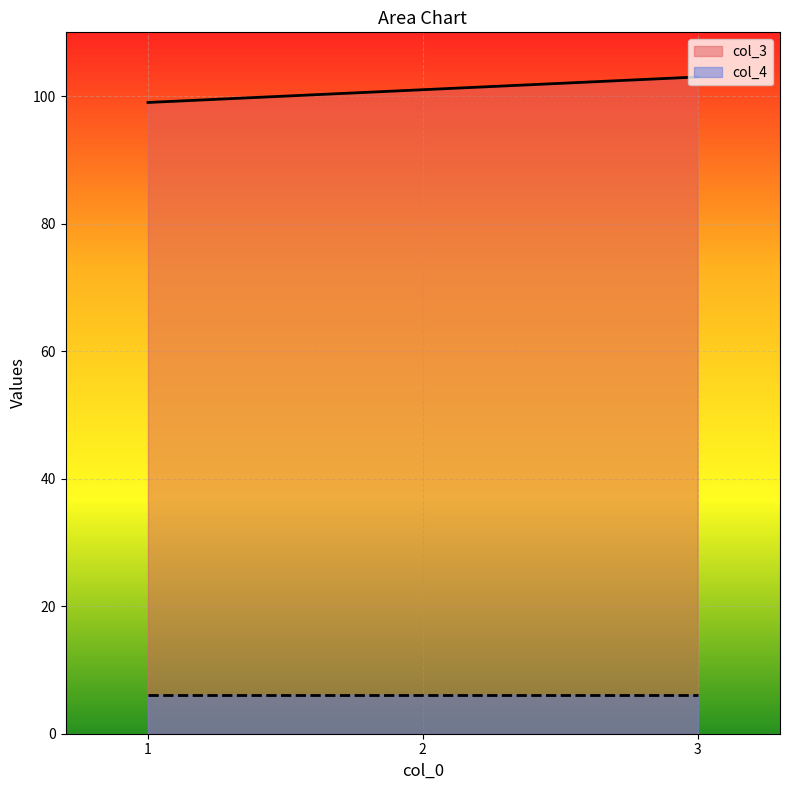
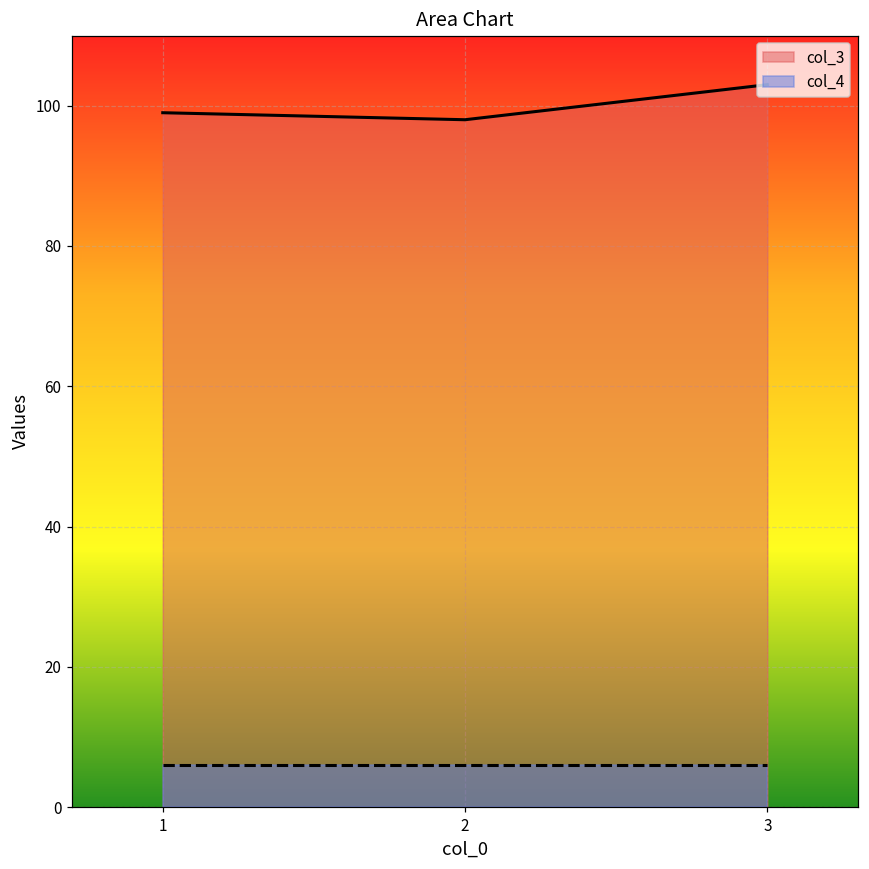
  {
    "col_3": {
      "1": 99,
-     "2": 101
+     "2": 98
    },
    "col_4": {
      "1": 6,
      "2": 6,
      "3": 6
    }
  }
